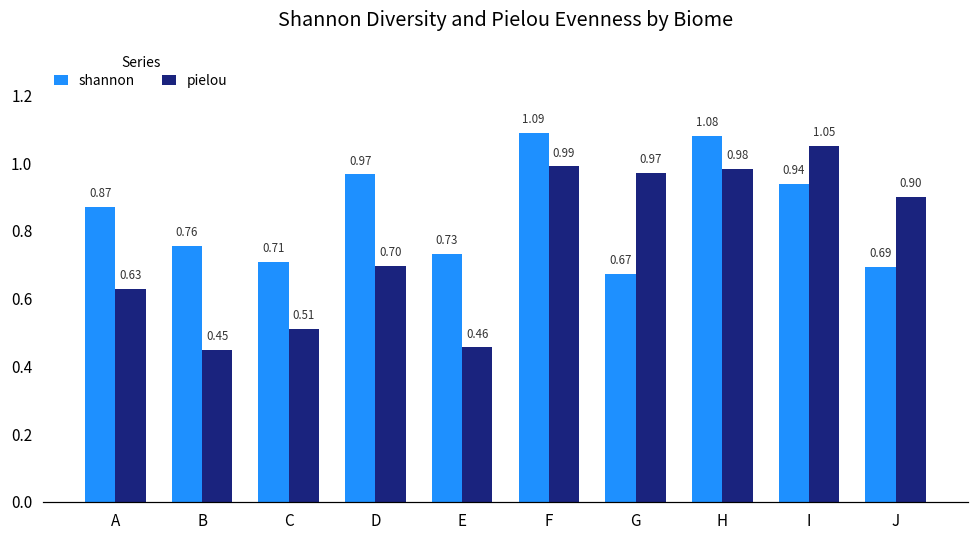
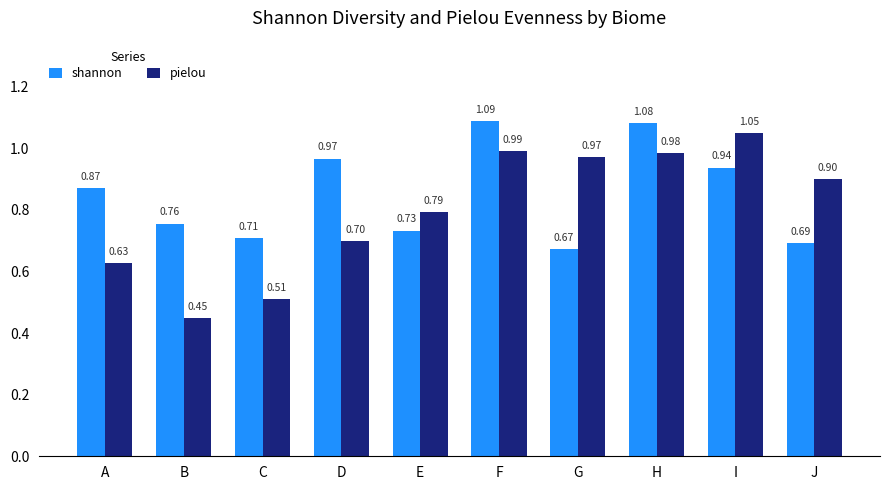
  {
    "shannon": {
      "A": 0.87,
      "B": 0.76,
      "C": 0.71,
      "D": 0.97,
      "E": 0.73,
      "F": 1.09,
      "G": 0.67,
      "H": 1.08,
      "I": 0.94,
      "J": 0.69
    },
    "pielou": {
      "A": 0.63,
      "B": 0.45,
      "C": 0.51,
      "D": 0.70,
-     "E": 0.46,
+     "E": 0.79,
      "F": 0.99,
      "G": 0.97,
      "H": 0.98,
      "I": 1.05,
      "J": 0.90
    }
  }
